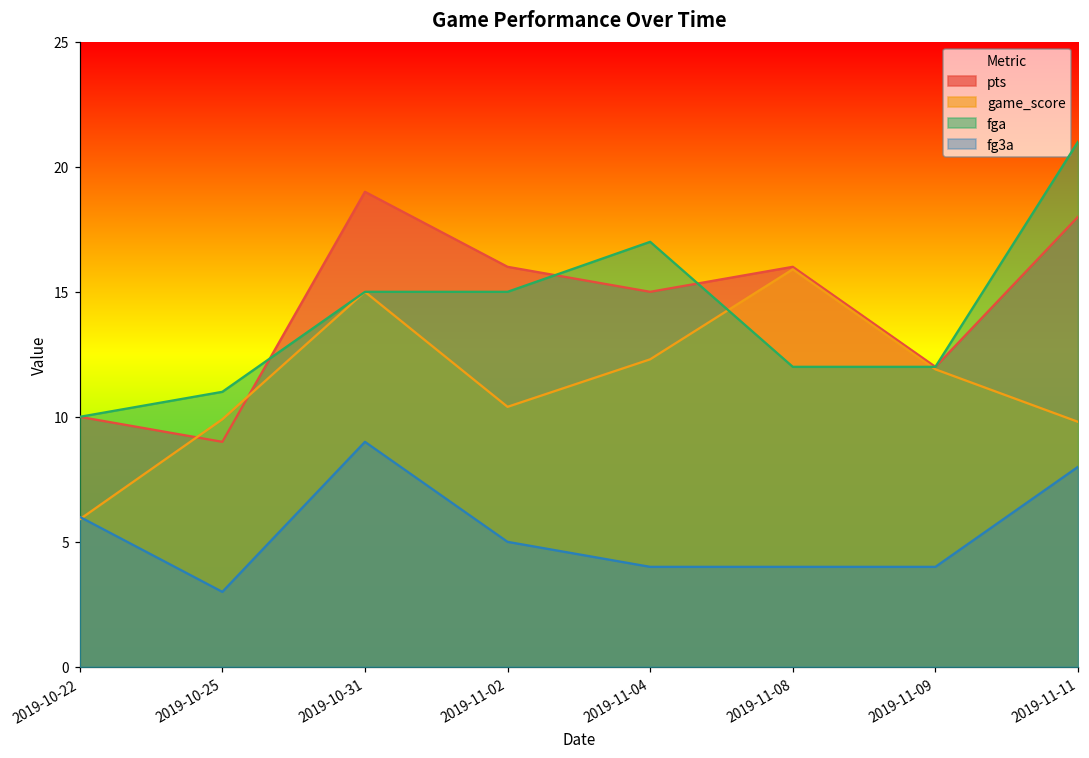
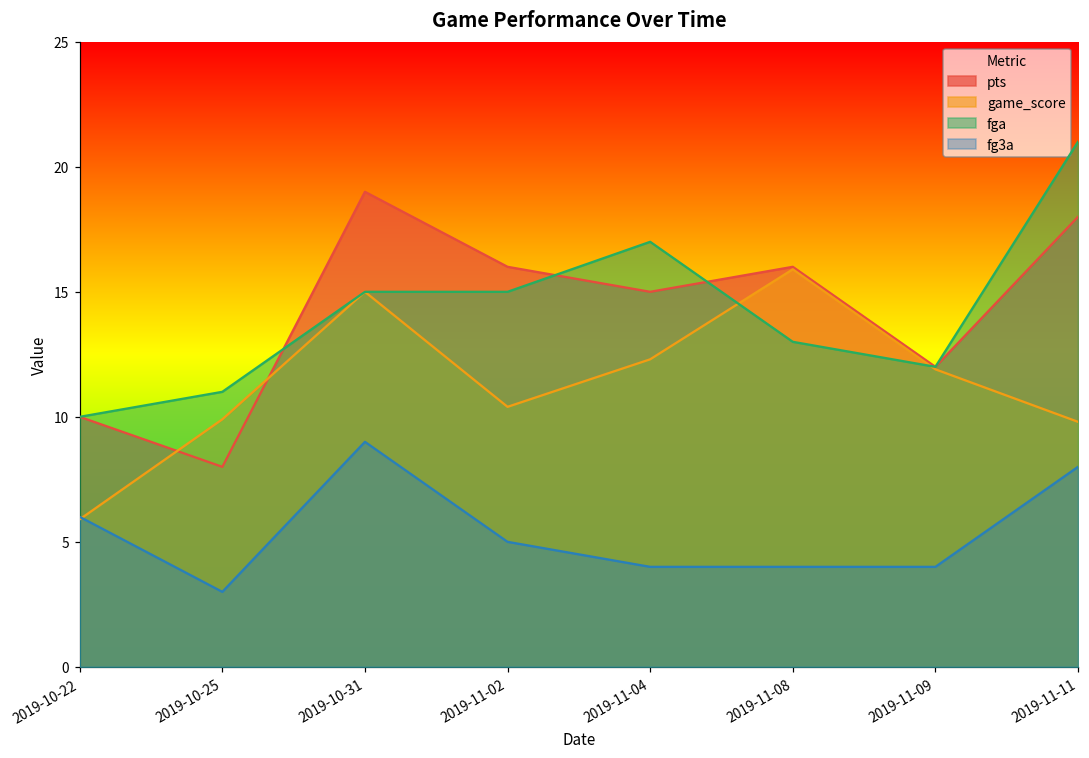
  {
    "pts": {
-     "2019-10-25": 9,
+     "2019-10-25": 8,
      "2019-10-31": 19,
      "2019-11-02": 16,
      "2019-11-04": 15,
      "2019-11-11": 18
    },
    "game_score": {
      "2019-10-25": 10,
      "2019-11-02": 10.4,
      "2019-11-04": 12.3,
      "2019-11-11": 9.8
    },
    "fga": {
      "2019-10-25": 11,
      "2019-11-02": 15,
      "2019-11-04": 17,
-     "2019-11-08": 12,
+     "2019-11-08": 13,
      "2019-11-11": 21
    },
    "fg3a": {
      "2019-10-25": 3,
      "2019-10-31": 9,
      "2019-11-02": 5,
      "2019-11-04": 4,
      "2019-11-08": 4,
      "2019-11-09": 4,
      "2019-11-11": 8
    }
  }
